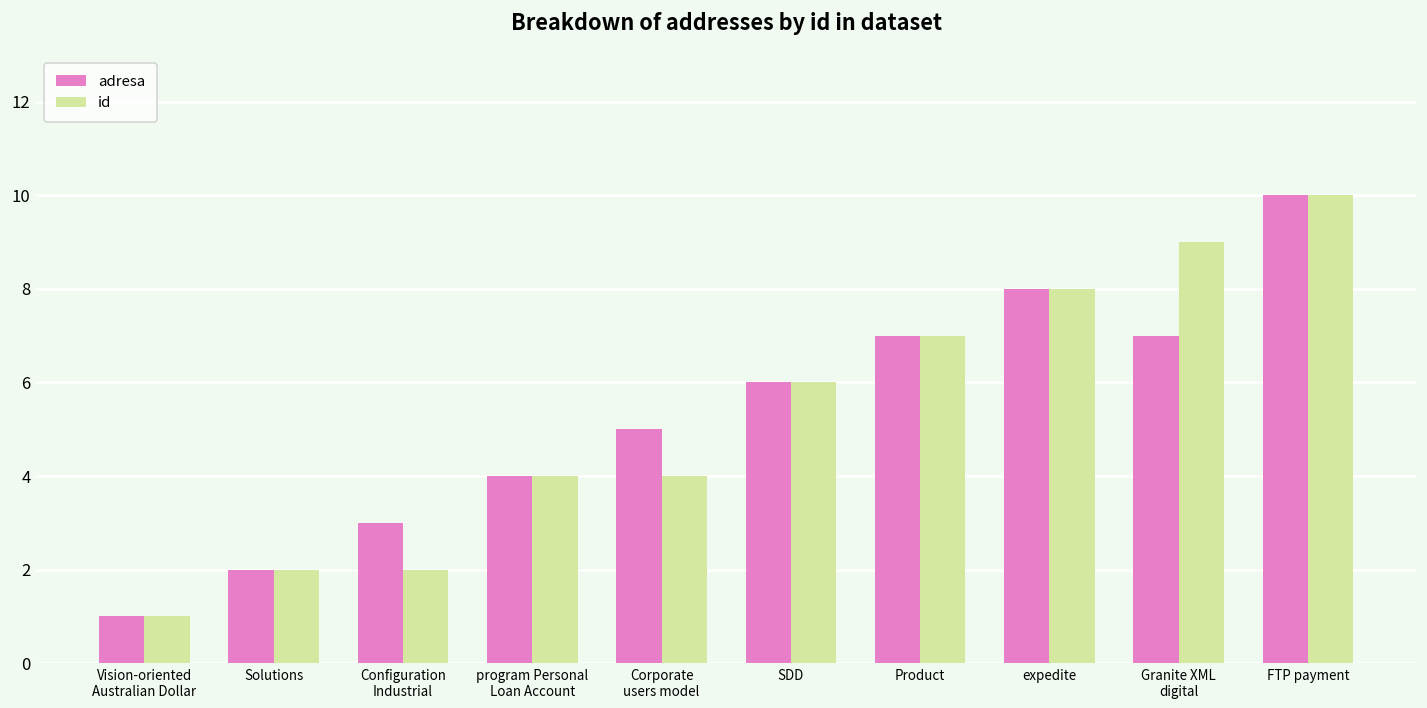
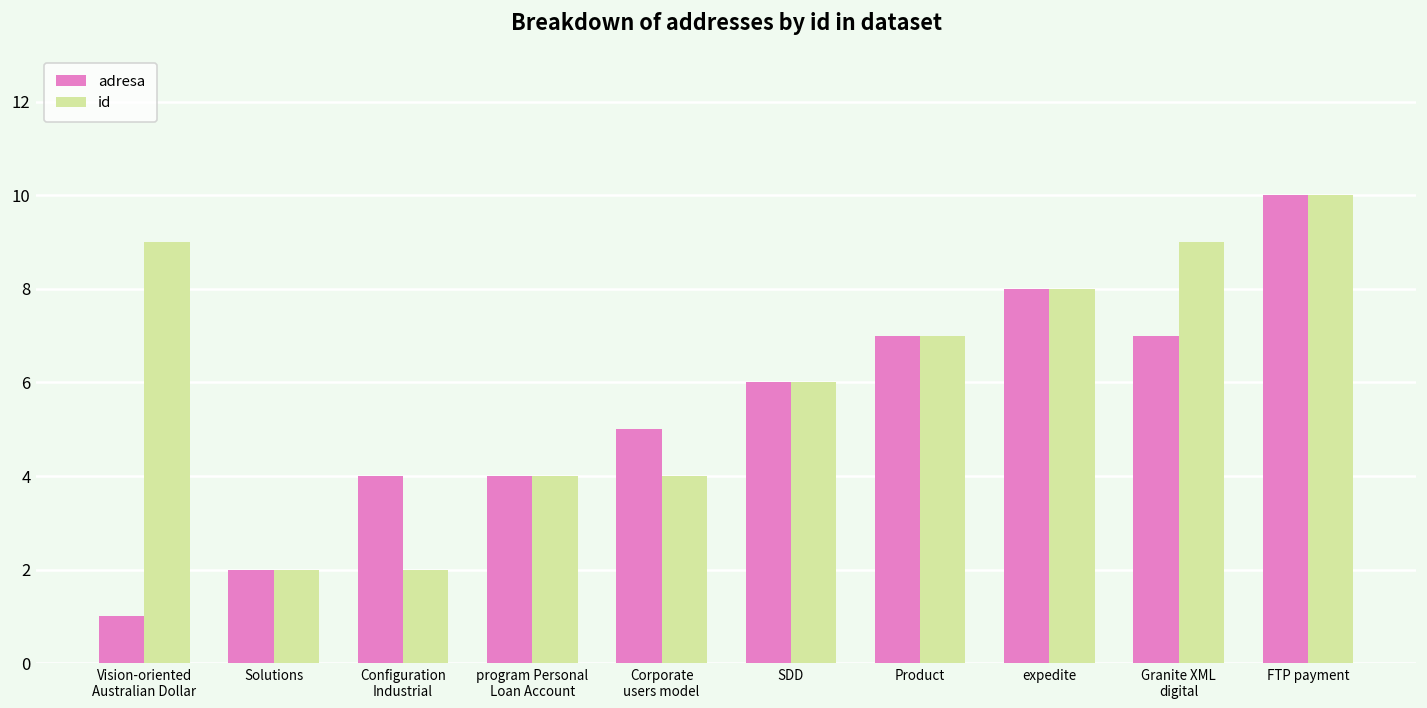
  {
    "adresa": {
      "Vision-oriented Australian Dollar": 1,
      "Solutions": 2,
-     "Configuration Industrial": 3,
+     "Configuration Industrial": 4,
      "program Personal Loan Account": 4,
      "Corporate users model": 5,
      "SDD": 6,
      "Product": 7,
      "expedite": 8,
      "Granite XML digital": 7,
      "FTP payment": 10
    },
    "id": {
-     "Vision-oriented Australian Dollar": 1,
+     "Vision-oriented Australian Dollar": 9,
      "Solutions": 2,
      "Configuration Industrial": 2,
      "program Personal Loan Account": 4,
      "Corporate users model": 4,
      "SDD": 6,
      "Product": 7,
      "expedite": 8,
      "Granite XML digital": 9,
      "FTP payment": 10
    }
  }
